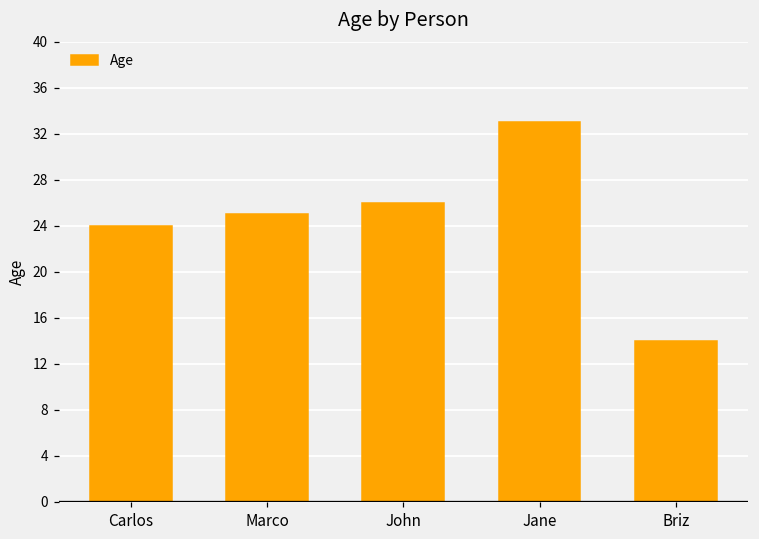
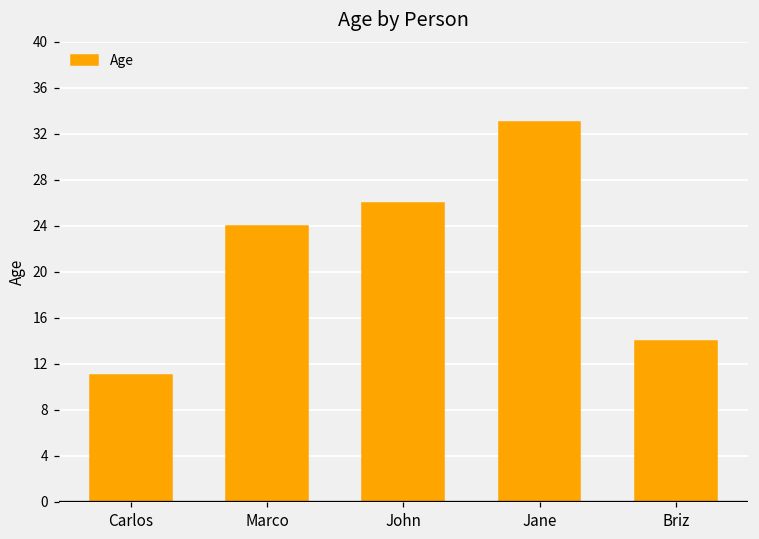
  {
-   "Carlos": 24,
-   "Marco": 25,
+   "Carlos": 11,
+   "Marco": 24,
    "John": 26,
    "Jane": 33,
    "Briz": 14
  }
